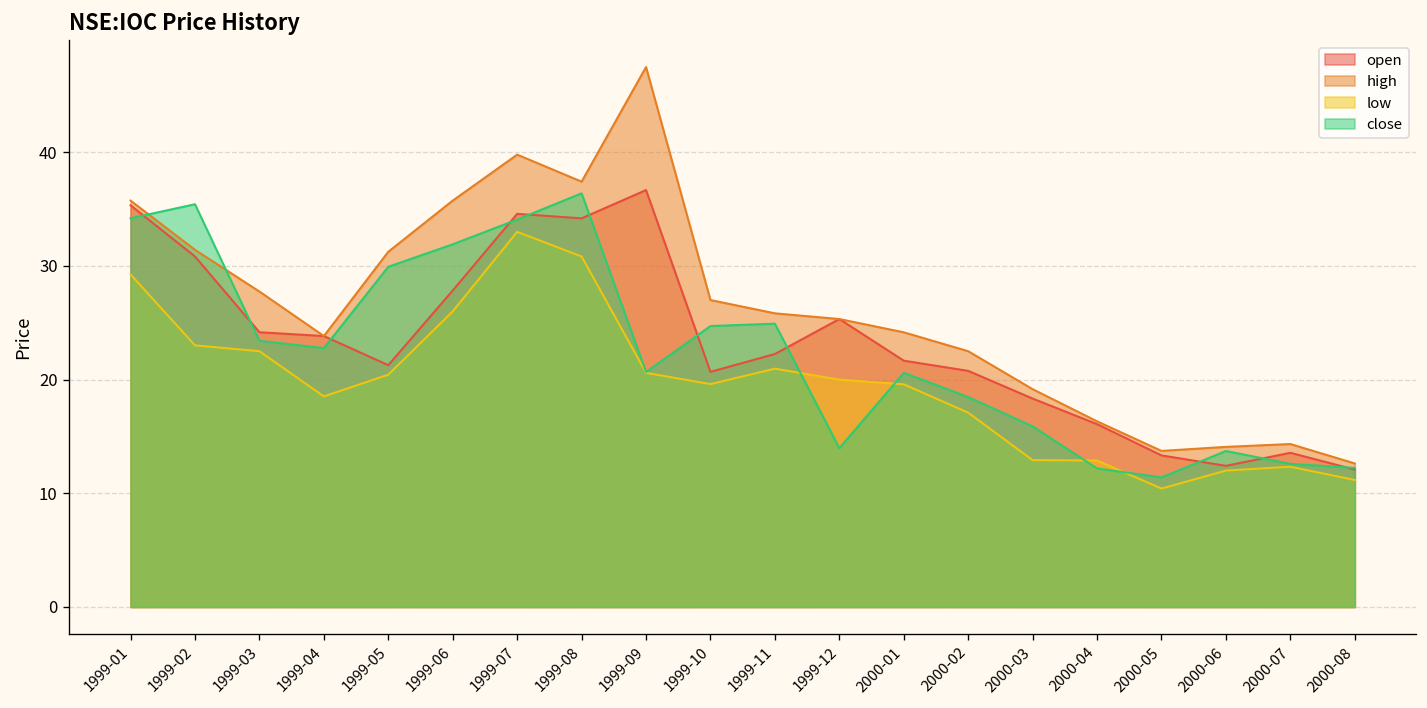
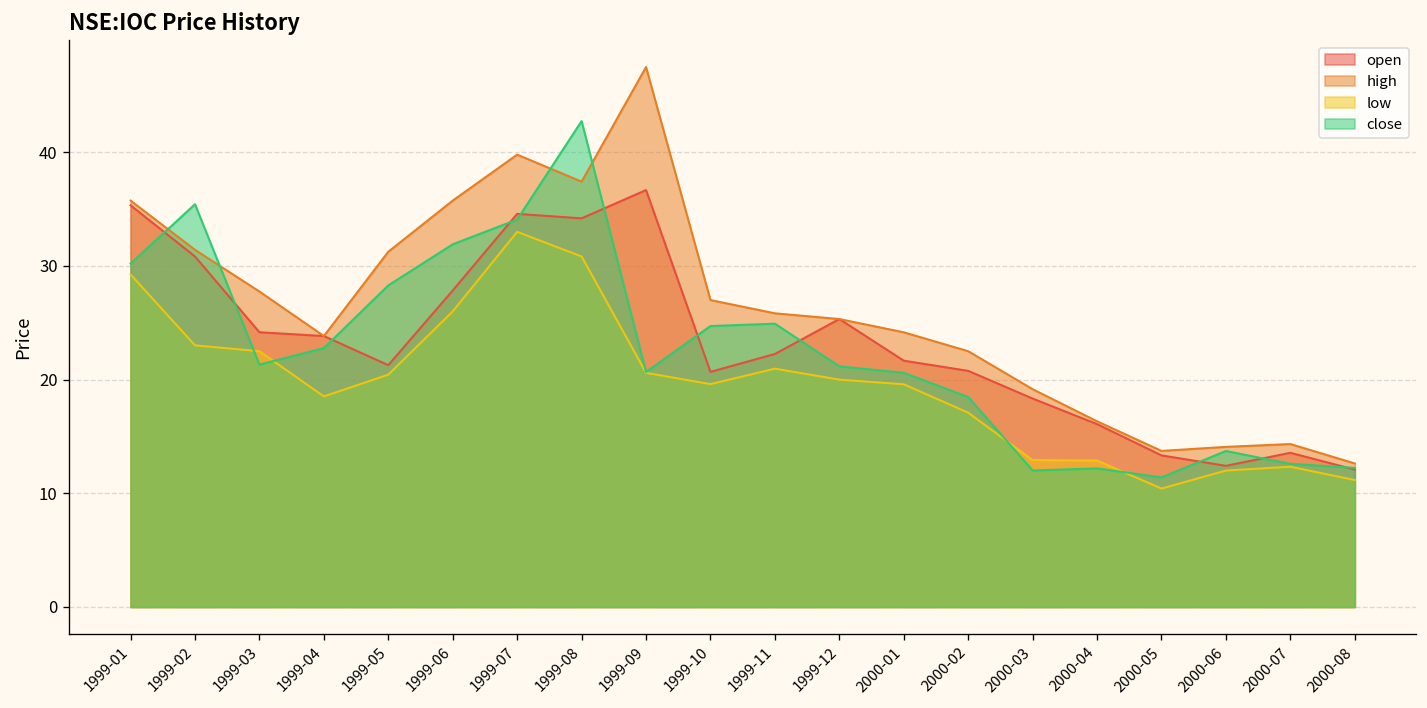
  {
    "close": {
-     "1999-01": 34,
+     "1999-01": 30,
      "1999-02": 35,
-     "1999-03": 23,
+     "1999-03": 21,
      "1999-04": 23,
-     "1999-05": 30,
+     "1999-05": 28,
      "1999-06": 32,
      "1999-07": 34,
-     "1999-08": 36,
+     "1999-08": 43,
      "1999-10": 25,
      "1999-11": 25,
-     "1999-12": 14,
+     "1999-12": 21,
      "2000-01": 21,
      "2000-02": 18,
-     "2000-03": 16,
+     "2000-03": 12,
      "2000-04": 12,
      "2000-05": 11,
      "2000-06": 14
    }
  }
